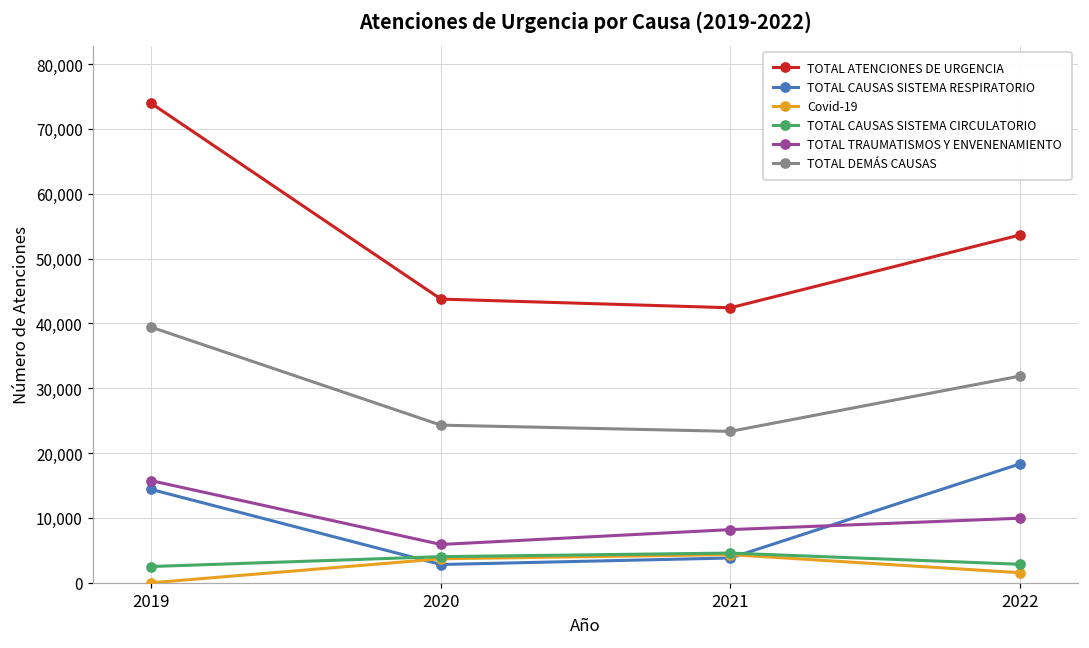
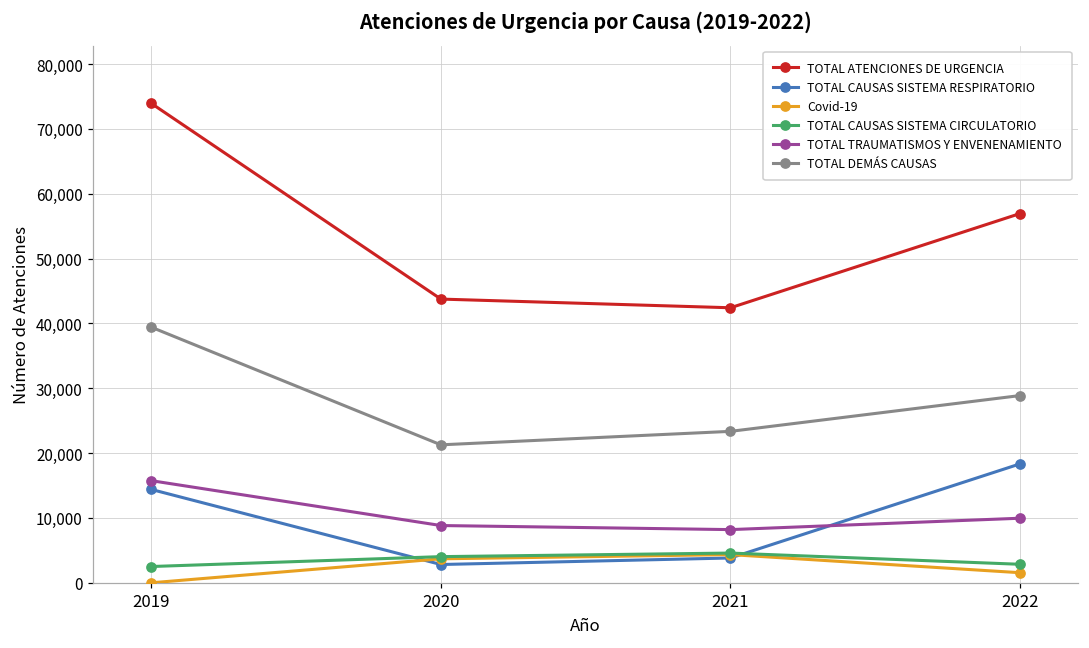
  {
    "TOTAL ATENCIONES DE URGENCIA": {
      "2019": "74,000",
      "2020": "44,000",
      "2021": "42,000",
-     "2022": "54,000"
+     "2022": "57,000"
    },
    "TOTAL CAUSAS SISTEMA RESPIRATORIO": {
      "2019": "14,000",
      "2020": "3,000",
      "2021": "4,000",
      "2022": "18,000"
    },
    "Covid-19": {
      "2019": "0",
      "2022": "2,000"
    },
    "TOTAL CAUSAS SISTEMA CIRCULATORIO": {
      "2019": "3,000",
      "2022": "3,000"
    },
    "TOTAL TRAUMATISMOS Y ENVENENAMIENTO": {
      "2019": "16,000",
-     "2020": "6,000",
+     "2020": "9,000",
      "2021": "8,000",
      "2022": "10,000"
    },
    "TOTAL DEMÁS CAUSAS": {
      "2019": "39,000",
-     "2020": "24,000",
+     "2020": "21,000",
      "2021": "23,000",
-     "2022": "32,000"
+     "2022": "29,000"
    }
  }
